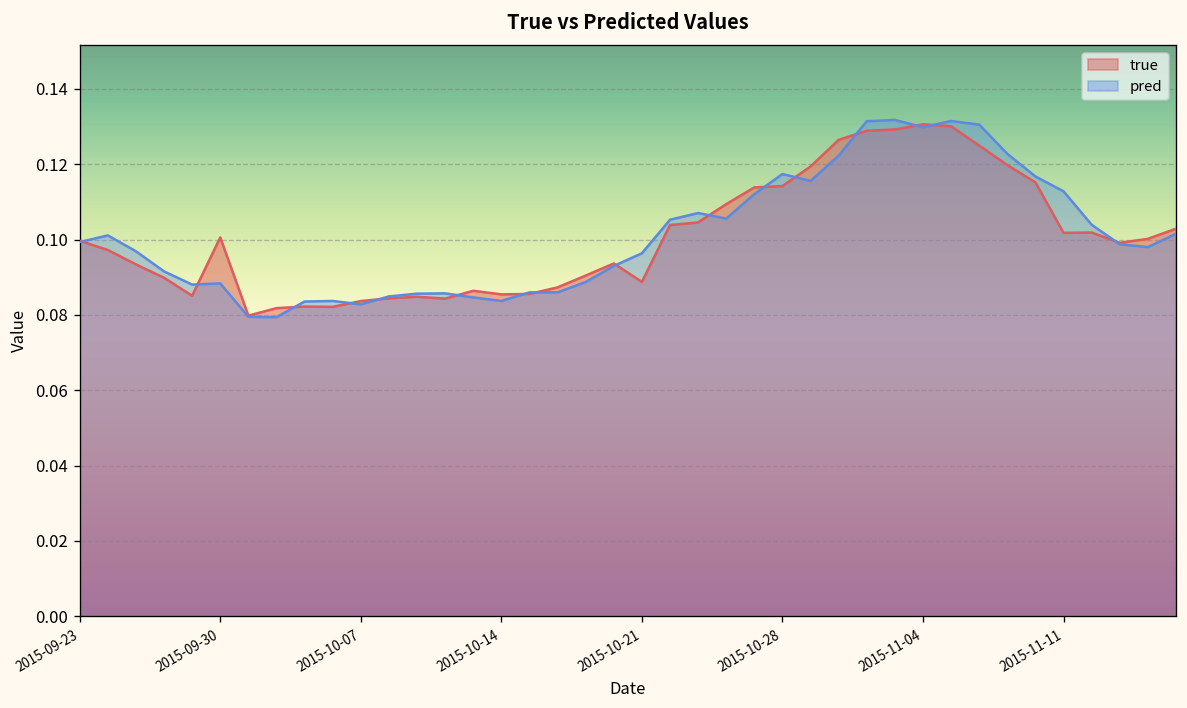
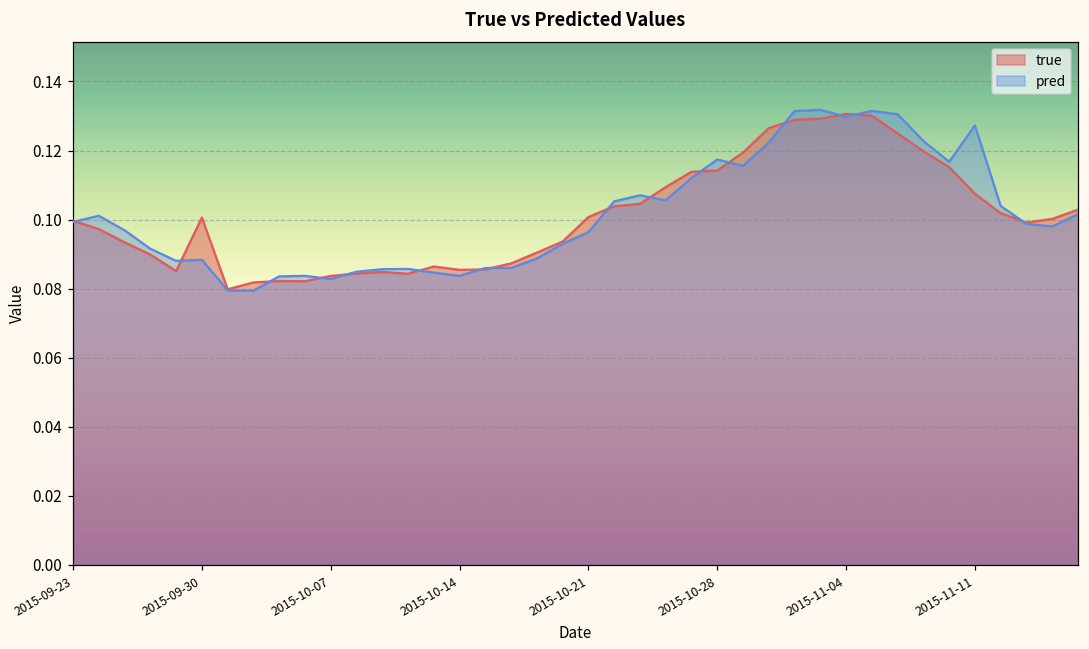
  {
    "true": {
      "2015-09-30": 0.101,
      "2015-10-07": 0.084,
      "2015-10-14": 0.085,
-     "2015-10-21": 0.089,
+     "2015-10-21": 0.101,
      "2015-10-28": 0.114,
-     "2015-11-11": 0.102
+     "2015-11-11": 0.107
    },
    "pred": {
      "2015-09-30": 0.088,
      "2015-10-07": 0.083,
      "2015-10-14": 0.084,
      "2015-10-21": 0.096,
      "2015-10-28": 0.117,
-     "2015-11-11": 0.113
+     "2015-11-11": 0.127
    }
  }
